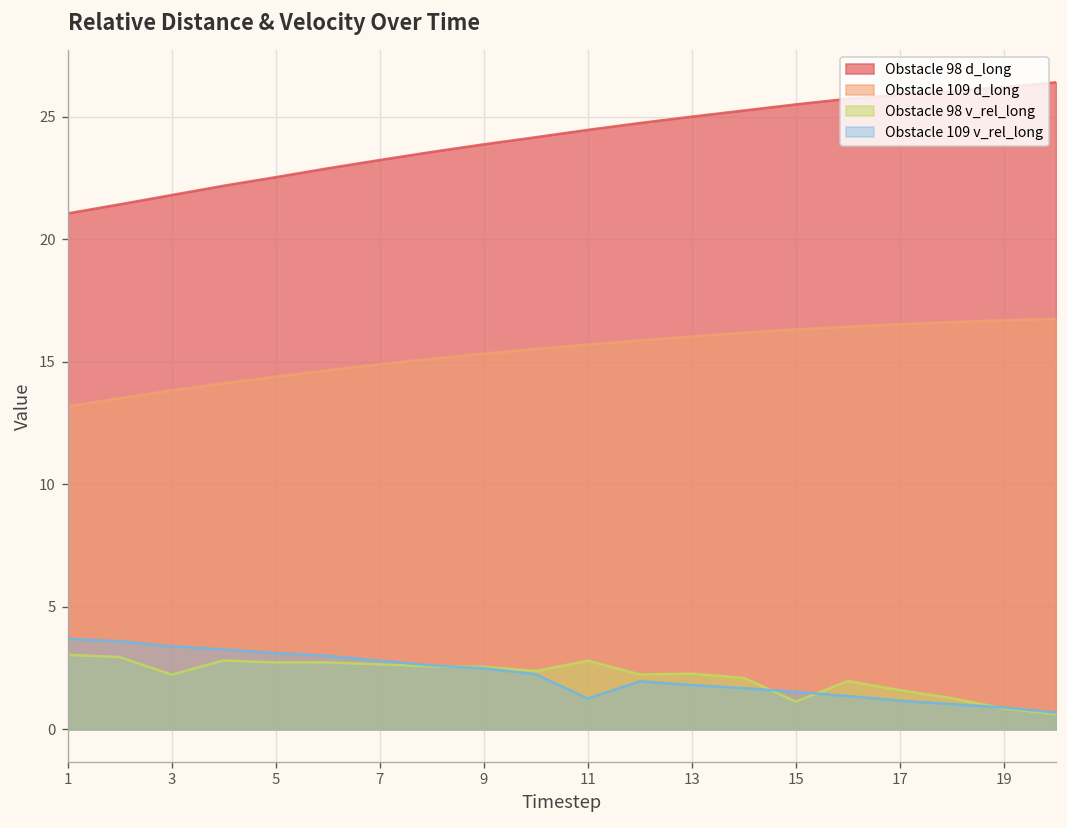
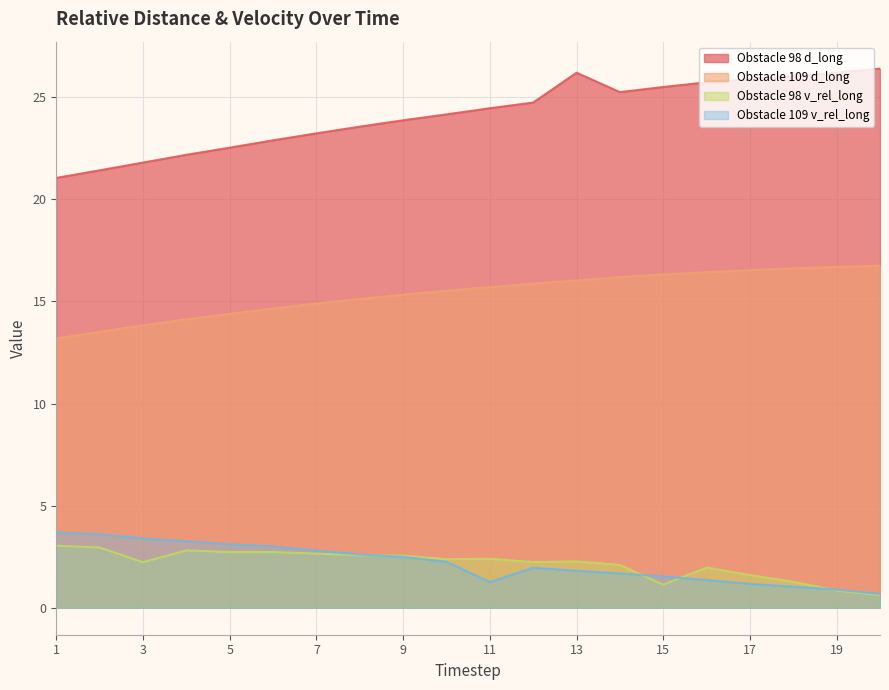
  {
    "Obstacle 98 d_long": {
      "1": 21.1,
      "3": 21.8,
      "5": 22.5,
      "7": 23.2,
      "9": 23.9,
      "11": 24.5,
-     "13": 25.0,
+     "13": 26.2,
      "15": 25.5
    },
    "Obstacle 109 d_long": {
      "1": 13.2,
      "3": 13.8,
      "5": 14.4,
      "7": 14.9,
      "9": 15.3,
      "11": 15.7,
      "13": 16.0,
      "15": 16.3,
      "17": 16.5,
      "19": 16.7
    },
    "Obstacle 98 v_rel_long": {
      "1": 3.0,
      "3": 2.2,
      "5": 2.7,
      "7": 2.7,
-     "11": 2.8,
+     "11": 2.4,
      "13": 2.3,
      "15": 1.1,
      "17": 1.6
    },
    "Obstacle 109 v_rel_long": {
      "1": 3.7,
      "3": 3.4,
      "5": 3.1,
      "7": 2.8,
      "11": 1.3,
      "13": 1.8,
      "15": 1.5,
      "17": 1.2
    }
  }
